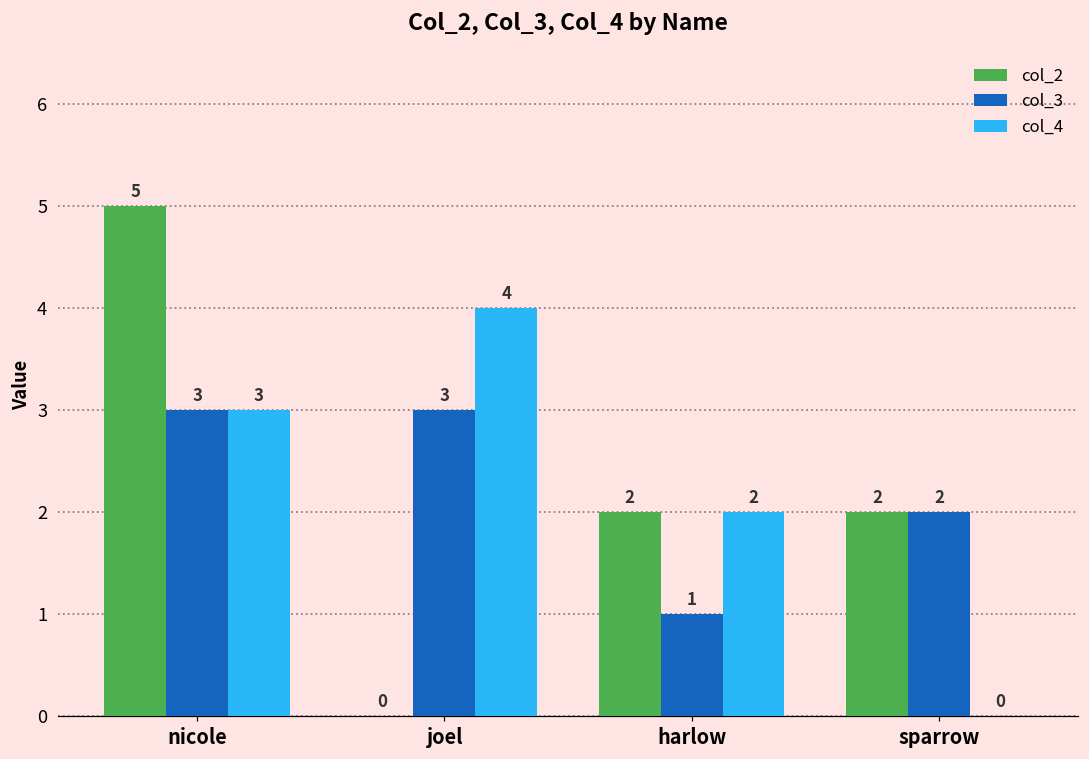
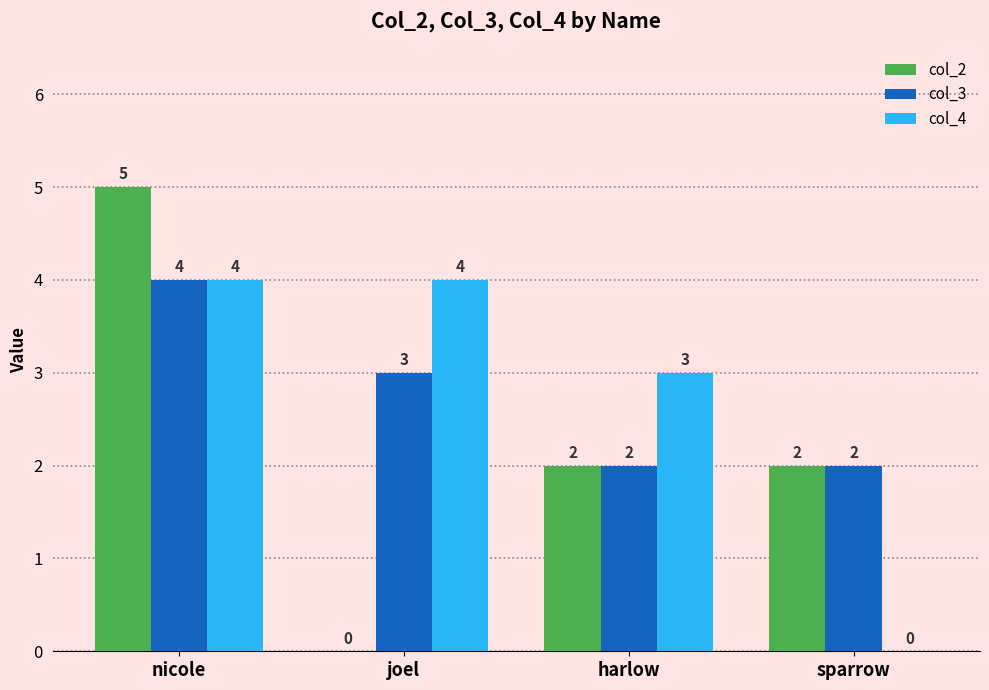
  {
    "col_2": {
      "nicole": 5,
      "joel": 0,
      "harlow": 2,
      "sparrow": 2
    },
    "col_3": {
-     "nicole": 3,
+     "nicole": 4,
      "joel": 3,
-     "harlow": 1,
+     "harlow": 2,
      "sparrow": 2
    },
    "col_4": {
-     "nicole": 3,
+     "nicole": 4,
      "joel": 4,
-     "harlow": 2,
+     "harlow": 3,
      "sparrow": 0
    }
  }
